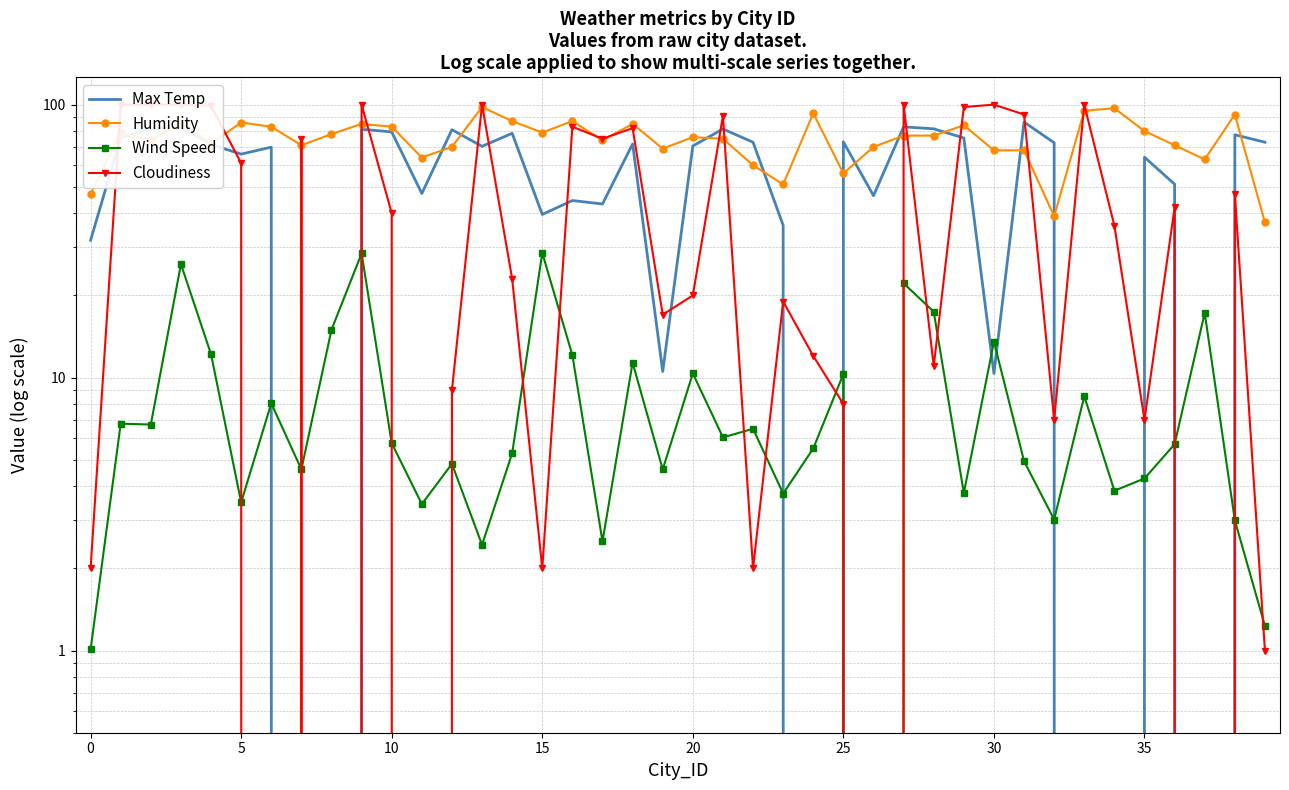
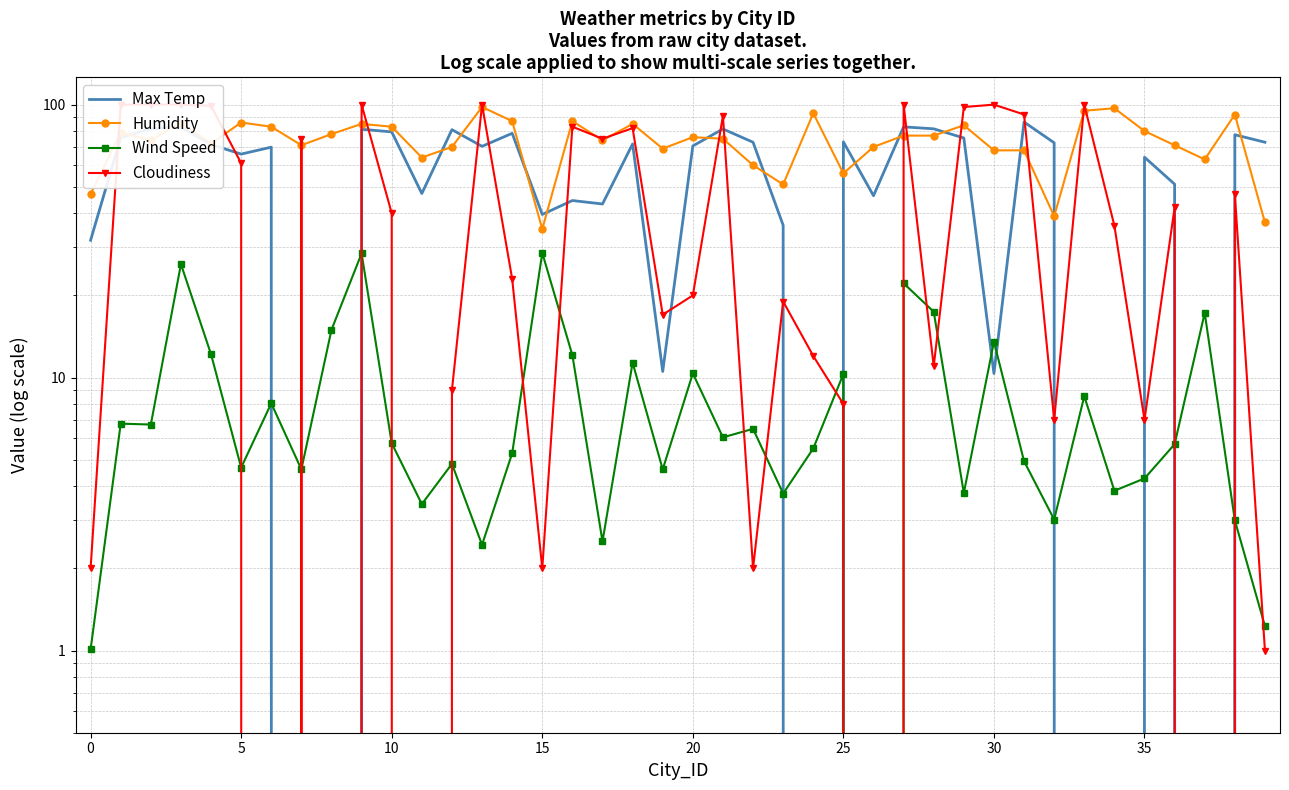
  {
    "Max Temp": {
      "0": 32,
      "5": 66,
      "10": 79,
      "15": 40,
      "20": 71,
      "25": 73,
      "30": 10.4,
      "35": 64
    },
    "Humidity": {
      "0": 47,
      "5": 86,
      "10": 83,
-     "15": 79,
+     "15": 35,
      "20": 76,
      "25": 56,
      "30": 68,
      "35": 80
    },
    "Wind Speed": {
      "0": 1.0,
-     "5": 3.5,
+     "5": 4.7,
      "10": 5.8,
      "15": 29,
      "20": 10.4,
      "25": 10.3,
      "30": 14,
      "35": 4.3
    },
    "Cloudiness": {
      "0": 2.0,
      "5": 61,
      "10": 40,
      "15": 2.0,
      "20": 20,
      "25": 8.0,
      "30": 100,
      "35": 7.0
    }
  }
